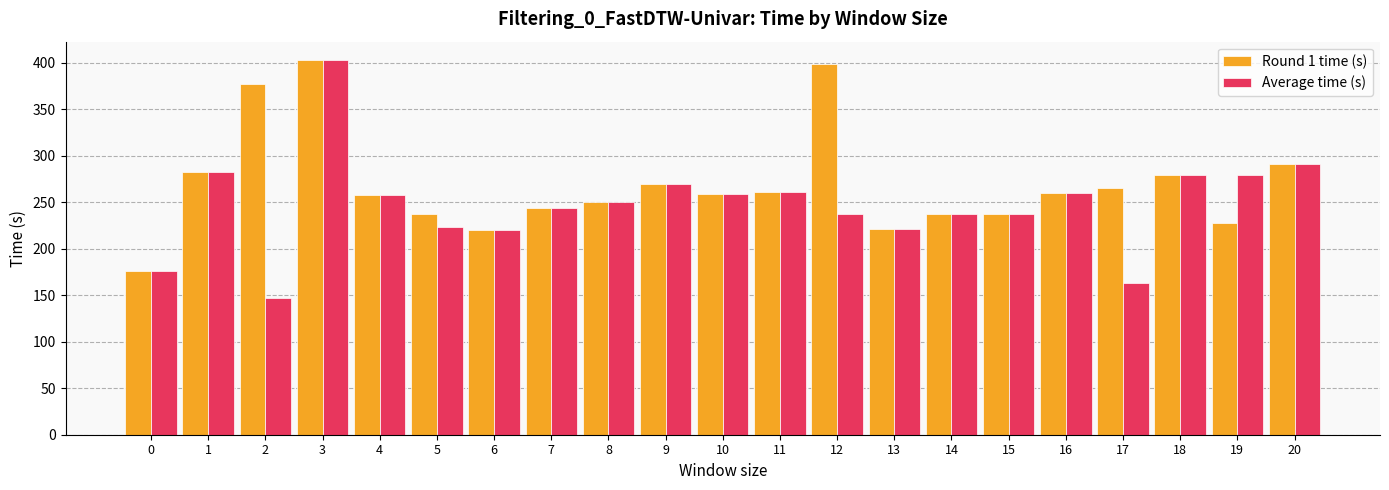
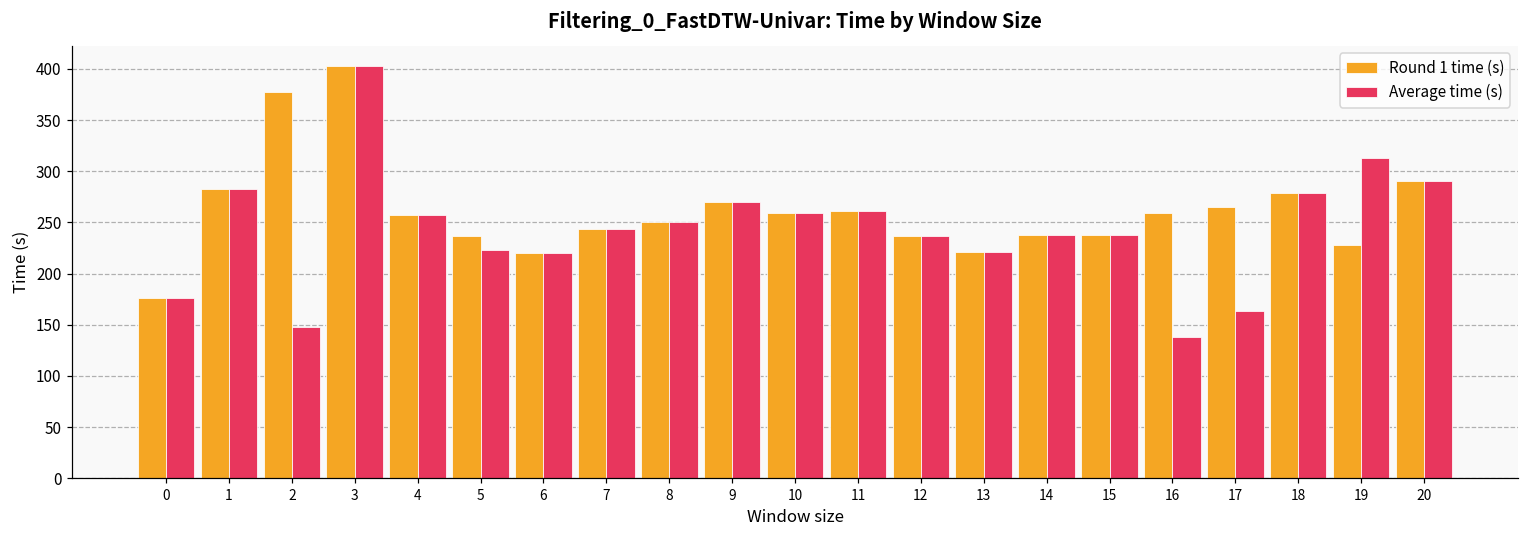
  {
    "Round 1 time (s)": {
      "0": 180,
      "1": 280,
      "2": 380,
      "3": 400,
      "4": 260,
      "5": 240,
      "6": 220,
      "7": 240,
      "8": 250,
      "9": 270,
      "10": 260,
      "11": 260,
-     "12": 400,
+     "12": 240,
      "13": 220,
      "14": 240,
      "15": 240,
      "16": 260,
      "17": 270,
      "18": 280,
      "19": 230,
      "20": 290
    },
    "Average time (s)": {
      "0": 180,
      "1": 280,
      "2": 150,
      "3": 400,
      "4": 260,
      "5": 220,
      "6": 220,
      "7": 240,
      "8": 250,
      "9": 270,
      "10": 260,
      "11": 260,
      "12": 240,
      "13": 220,
      "14": 240,
      "15": 240,
-     "16": 260,
+     "16": 140,
      "17": 160,
      "18": 280,
-     "19": 280,
+     "19": 310,
      "20": 290
    }
  }
